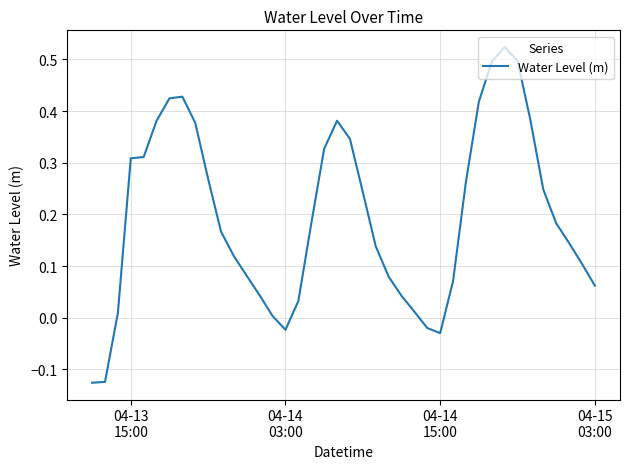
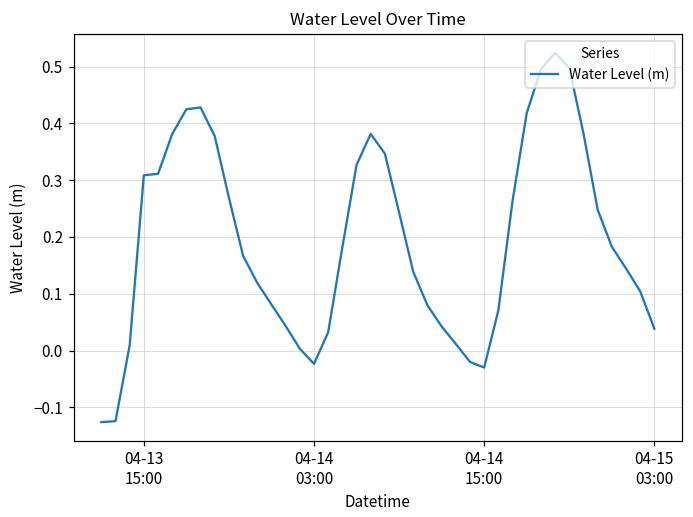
  {
    "04-13 15:00": 0.31,
    "04-14 03:00": -0.02,
    "04-14 15:00": -0.03,
-   "04-15 03:00": 0.06
+   "04-15 03:00": 0.04
  }
